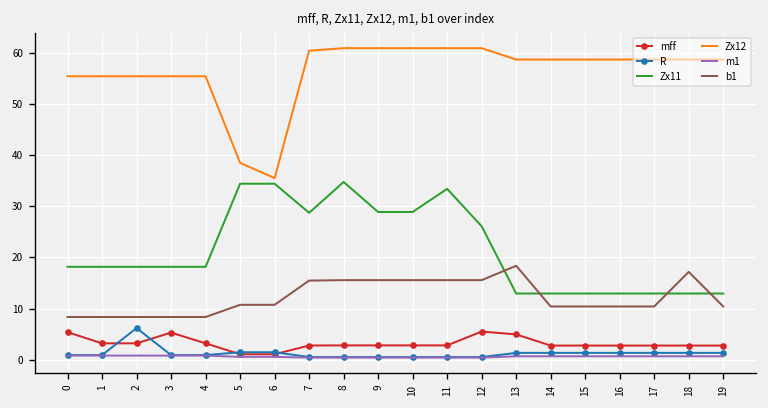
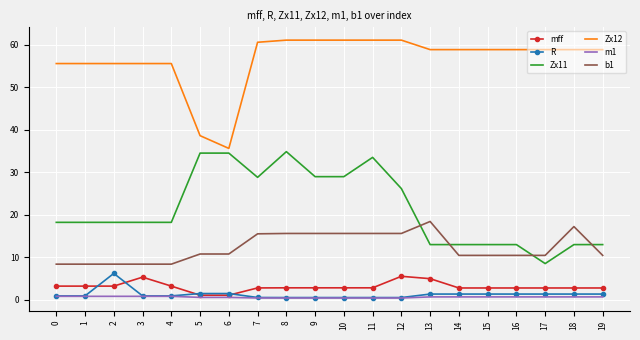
  {
    "mff": {
-     "0": 5,
+     "0": 3,
      "1": 3,
      "2": 3,
      "3": 5,
      "4": 3,
      "7": 3,
      "8": 3,
      "9": 3,
      "10": 3,
      "11": 3,
      "12": 5,
      "13": 5,
      "14": 3,
      "15": 3,
      "16": 3,
      "17": 3,
      "18": 3,
      "19": 3
    },
    "R": {
      "2": 6,
      "13": 1,
      "14": 1,
      "15": 1,
      "16": 1,
      "17": 1,
      "18": 1,
      "19": 1
    },
    "Zx11": {
      "0": 18,
      "1": 18,
      "2": 18,
      "3": 18,
      "4": 18,
      "5": 34,
      "6": 34,
      "7": 29,
      "8": 35,
      "9": 29,
      "10": 29,
      "11": 33,
      "12": 26,
      "13": 13,
      "14": 13,
      "15": 13,
      "16": 13,
-     "17": 13,
+     "17": 8,
      "18": 13,
      "19": 13
    },
    "Zx12": {
      "0": 56,
      "1": 56,
      "2": 56,
      "3": 56,
      "4": 56,
      "5": 39,
      "6": 36,
      "7": 61,
      "8": 61,
      "9": 61,
      "10": 61,
      "11": 61,
      "12": 61,
      "13": 59,
      "14": 59,
      "15": 59,
      "16": 59
    },
    "m1": {
      "2": 1,
      "13": 1,
      "14": 1,
      "15": 1,
      "16": 1,
      "17": 1,
      "18": 1,
      "19": 1
    },
    "b1": {
      "0": 8,
      "1": 8,
      "2": 8,
      "3": 8,
      "4": 8,
      "5": 11,
      "6": 11,
      "7": 15,
      "8": 16,
      "9": 16,
      "10": 16,
      "11": 16,
      "12": 16,
      "13": 18,
      "14": 10,
      "15": 10,
      "16": 10,
      "17": 10,
      "18": 17,
      "19": 10
    }
  }
